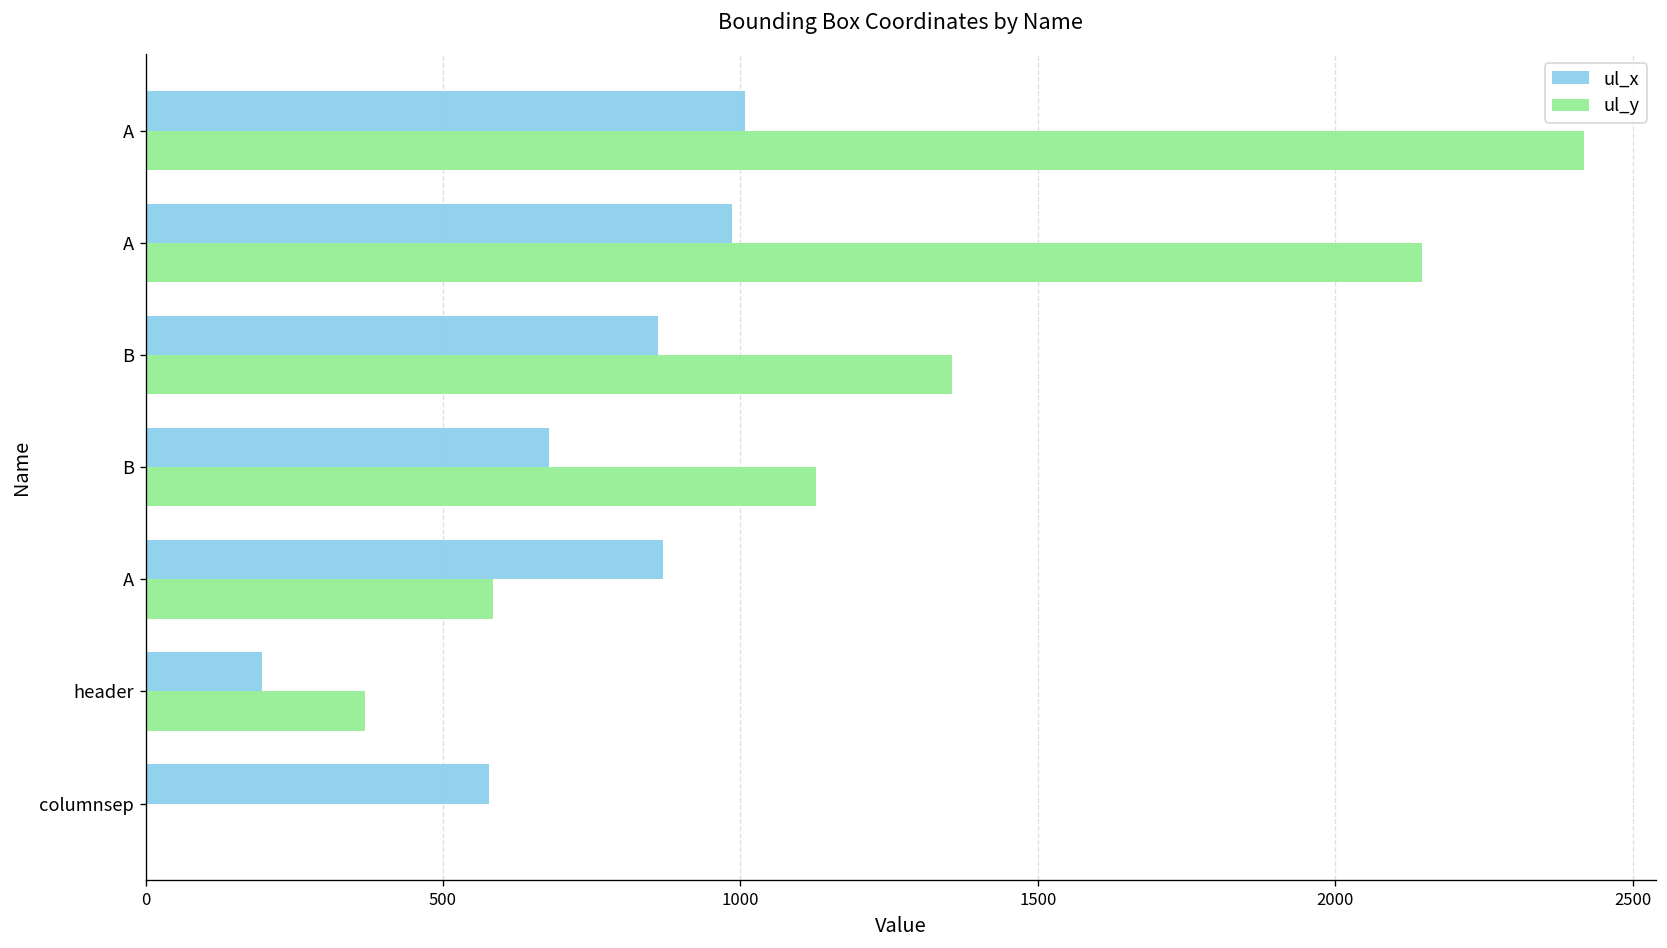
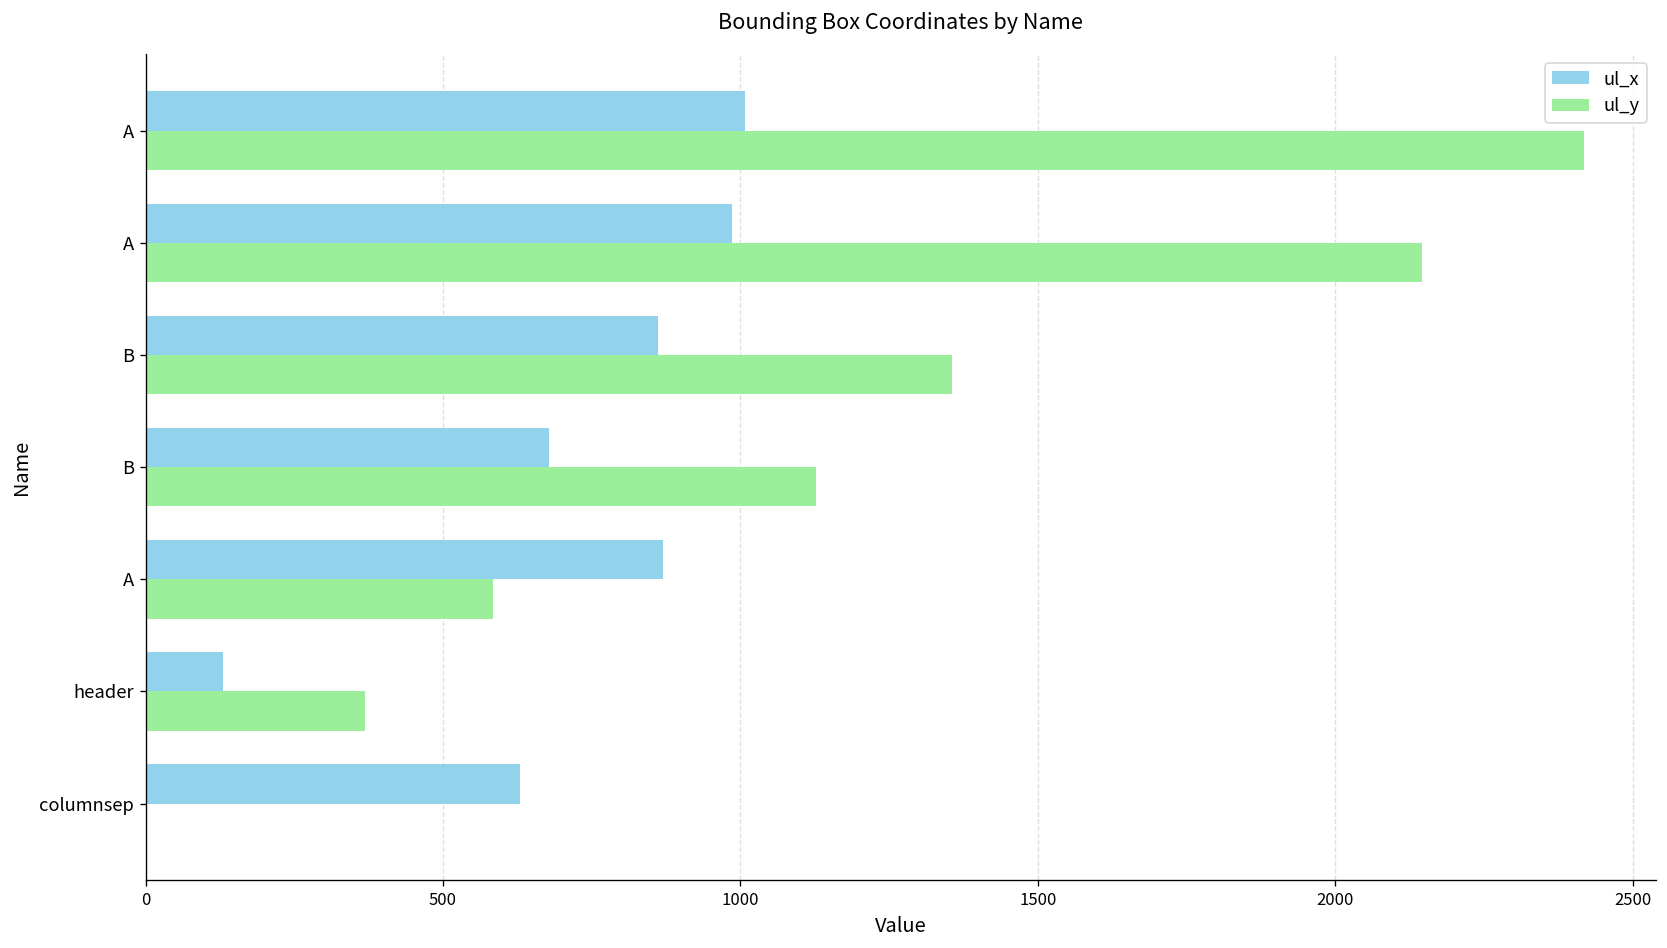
  {
    "ul_x": {
-     "header": 200,
-     "columnsep": 580
+     "header": 130,
+     "columnsep": 630
    },
    "ul_y": {
      "header": 370,
      "columnsep": 0
    }
  }
